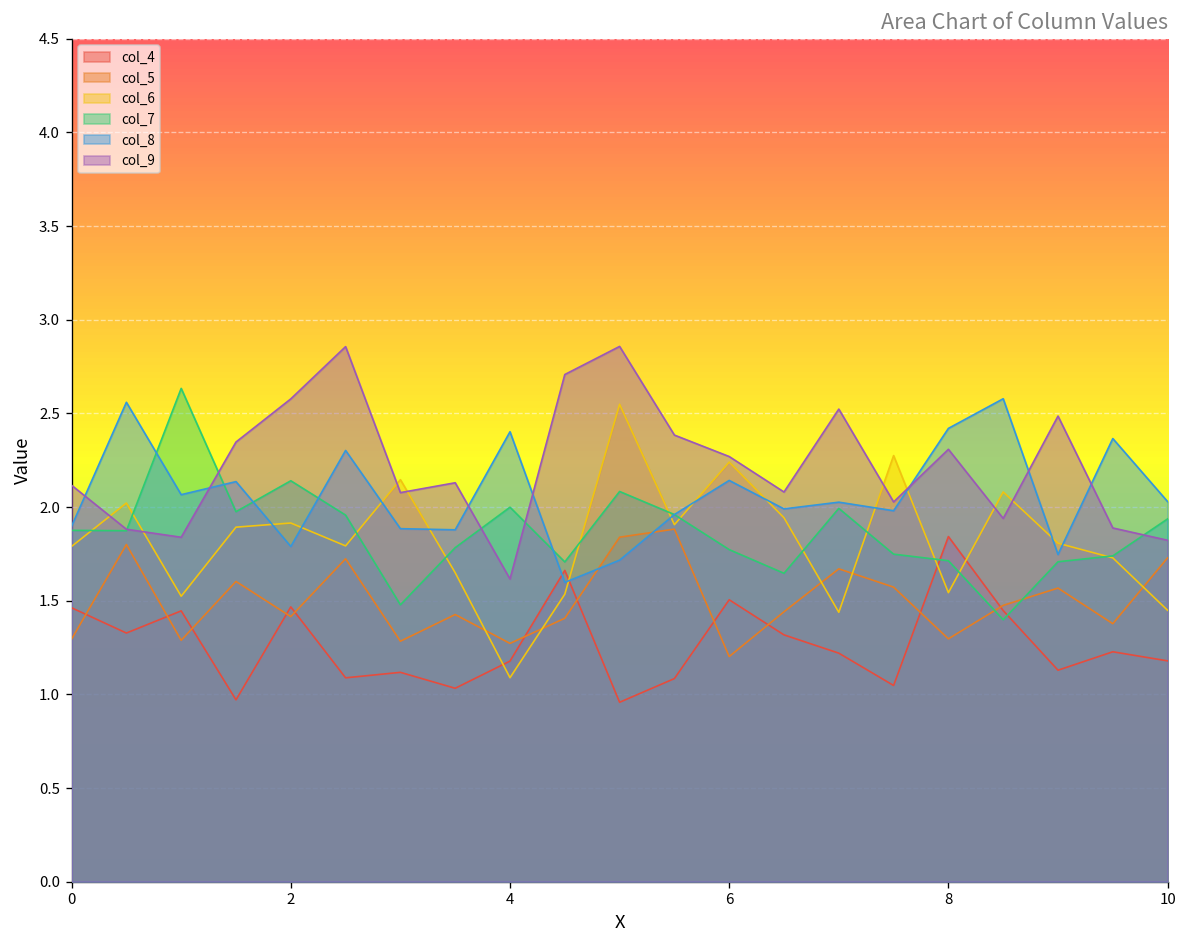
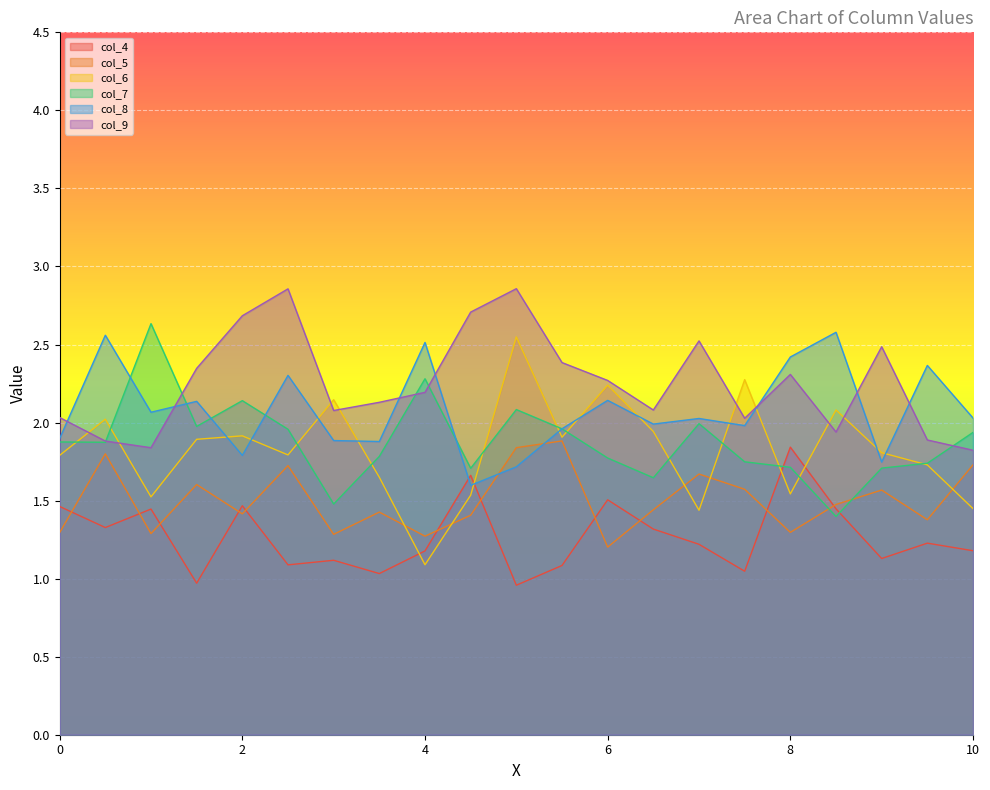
  {
    "col_7": {
      "0": 1.88,
      "2": 2.14,
-     "4": 2.00,
+     "4": 2.28,
      "6": 1.77,
      "8": 1.71,
      "10": 1.94
    },
    "col_8": {
      "0": 1.90,
      "2": 1.79,
-     "4": 2.40,
+     "4": 2.51,
      "6": 2.14,
      "8": 2.42,
      "10": 2.03
    },
    "col_9": {
-     "0": 2.12,
-     "2": 2.58,
-     "4": 1.62,
+     "0": 2.03,
+     "2": 2.68,
+     "4": 2.19,
      "6": 2.27,
      "8": 2.31,
      "10": 1.82
    }
  }
